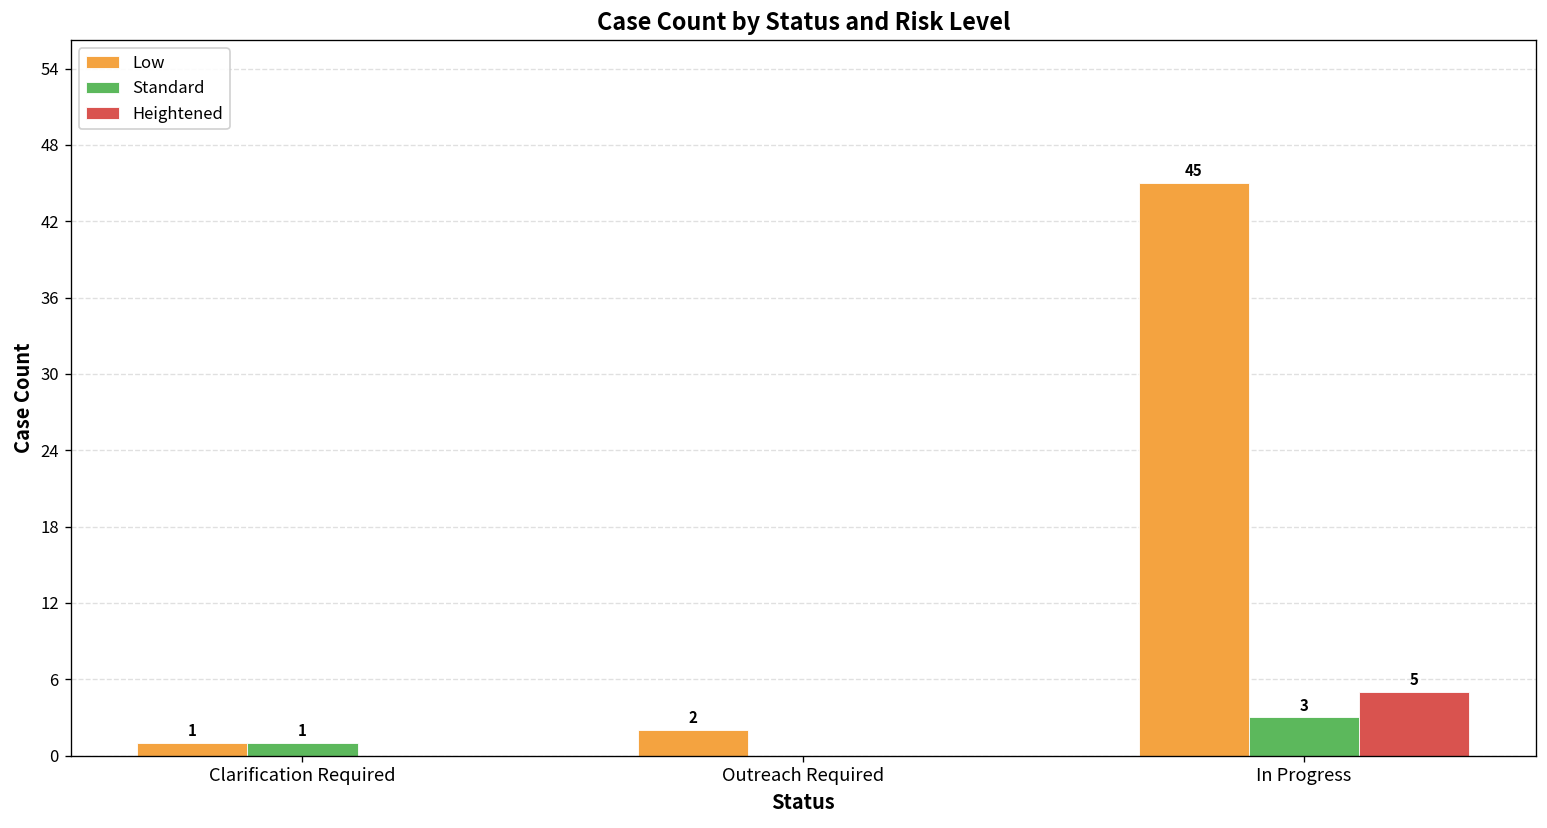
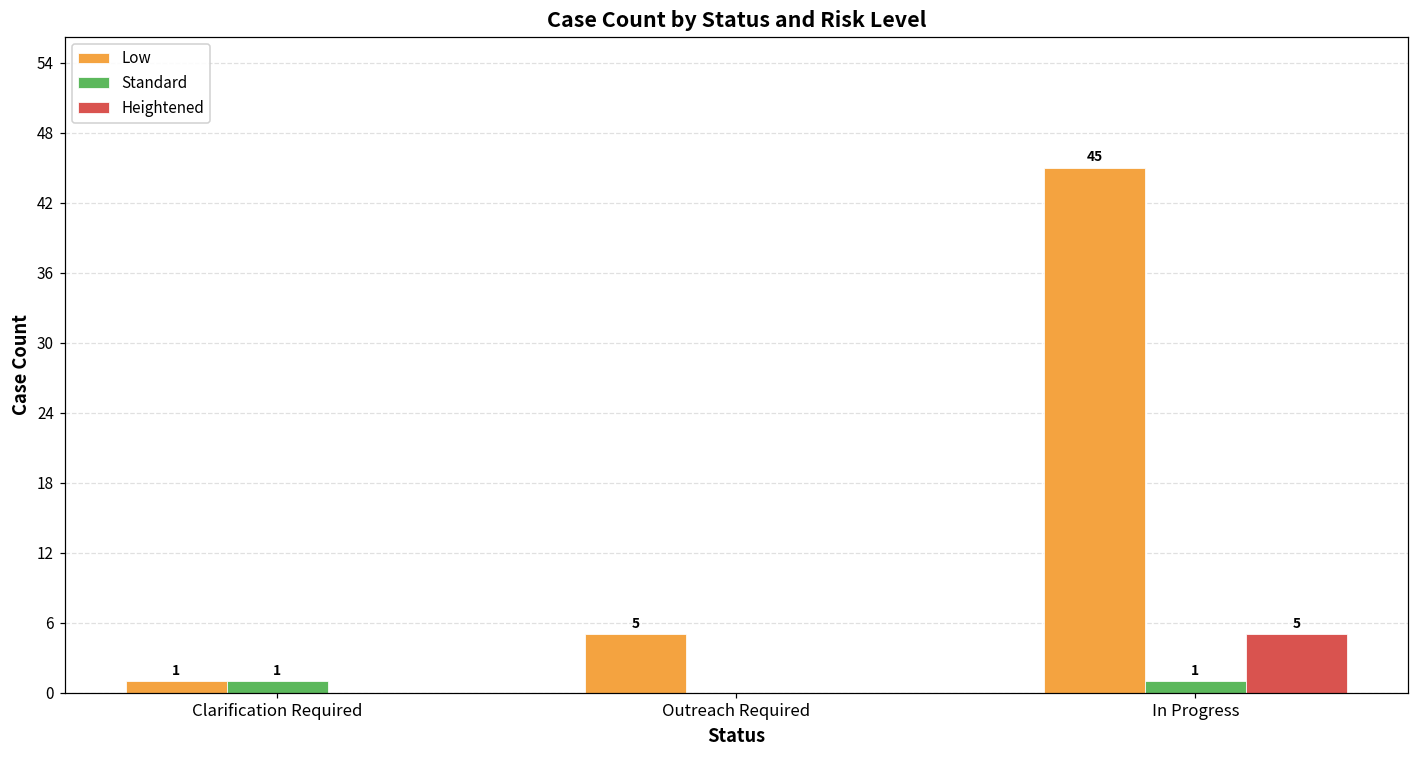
  {
    "Low": {
      "Clarification Required": 1,
-     "Outreach Required": 2,
+     "Outreach Required": 5,
      "In Progress": 45
    },
    "Standard": {
      "Clarification Required": 1,
-     "In Progress": 3
+     "In Progress": 1
    },
    "Heightened": {
      "In Progress": 5
    }
  }
